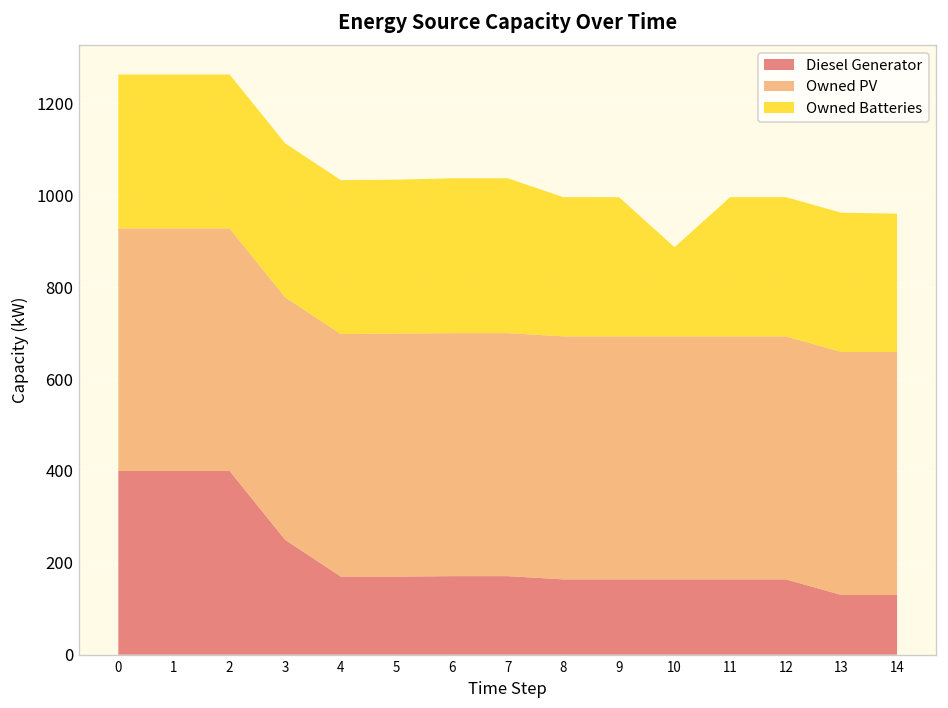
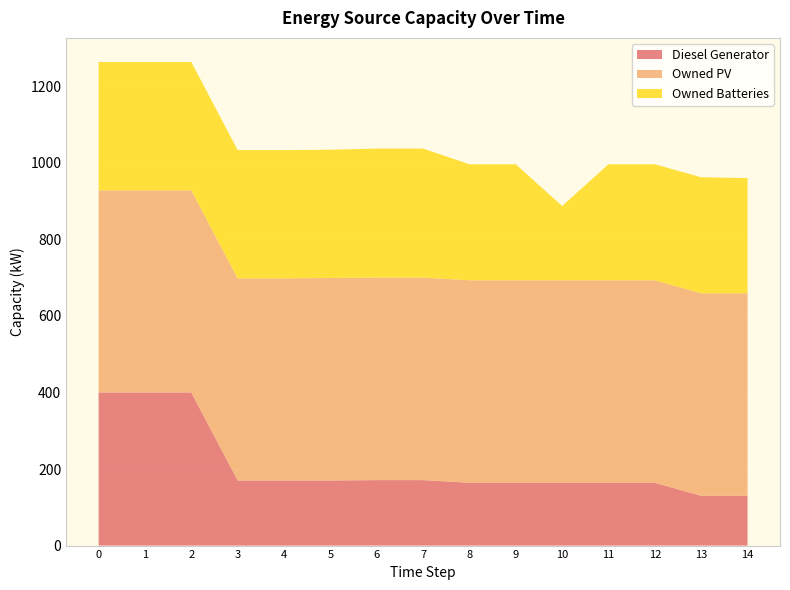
  {
    "Diesel Generator": {
      "0": 400,
      "1": 400,
      "2": 400,
-     "3": 250,
+     "3": 170,
      "4": 170,
      "5": 170,
      "6": 170,
      "7": 170,
      "8": 160,
      "9": 160,
      "10": 160,
      "11": 160,
      "12": 160,
      "13": 130,
      "14": 130
    },
    "Owned PV": {
      "0": 530,
      "1": 530,
      "2": 530,
      "3": 530,
      "4": 530,
      "5": 530,
      "6": 530,
      "7": 530,
      "8": 530,
      "9": 530,
      "10": 530,
      "11": 530,
      "12": 530,
      "13": 530,
      "14": 530
    },
    "Owned Batteries": {
      "0": 340,
      "1": 340,
      "2": 340,
      "3": 340,
      "4": 340,
      "5": 340,
      "6": 340,
      "7": 340,
      "8": 300,
      "9": 300,
      "10": 190,
      "11": 300,
      "12": 300,
      "13": 300,
      "14": 300
    }
  }
